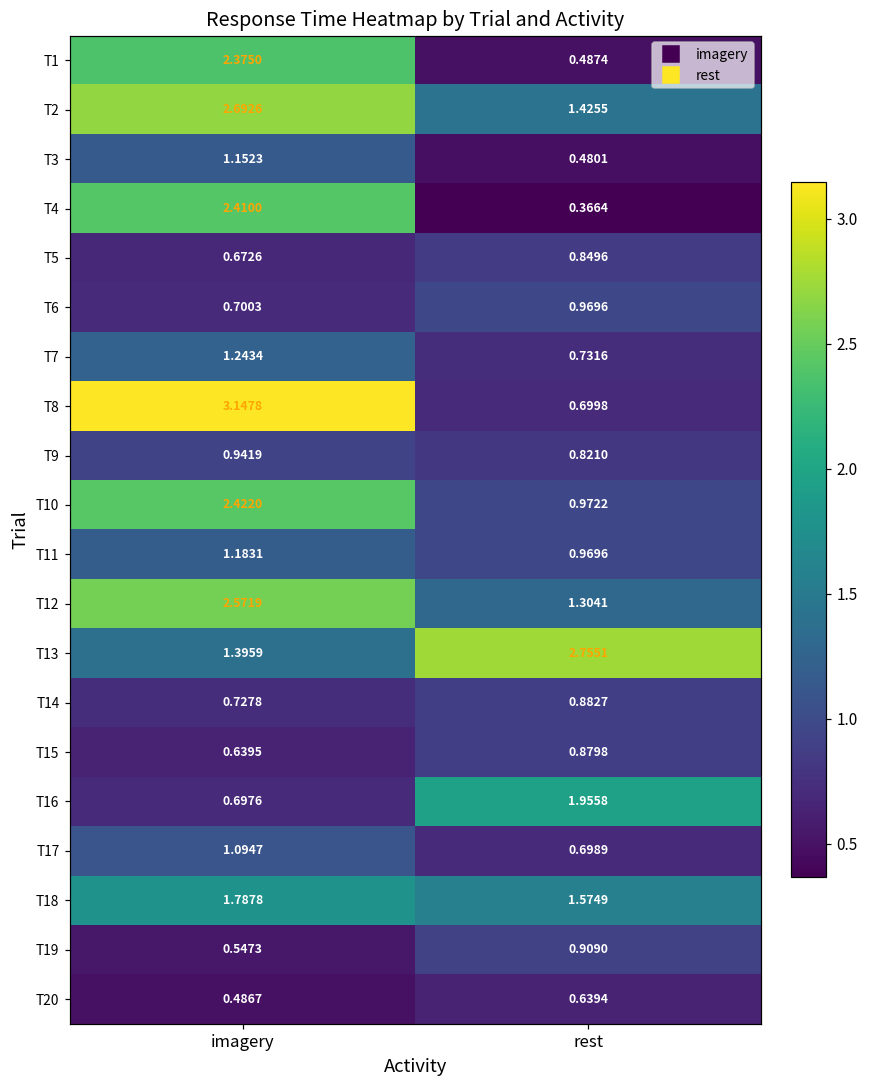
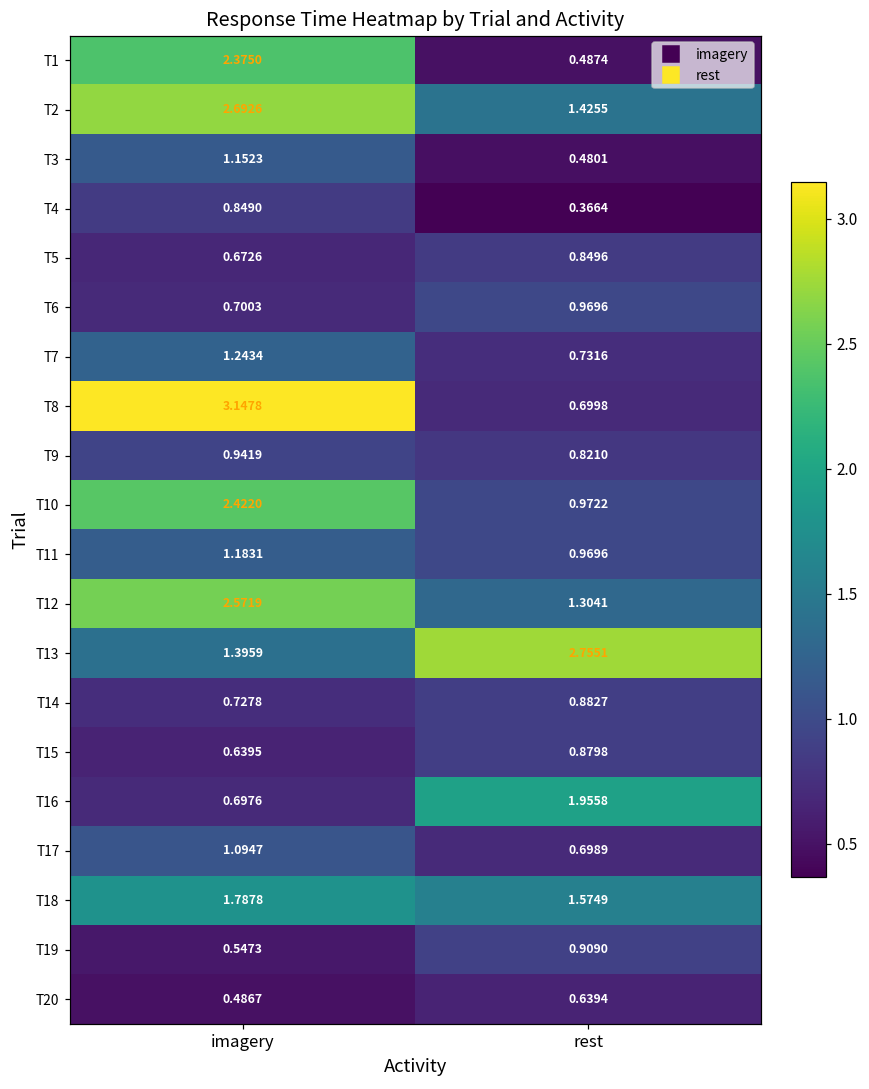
  {
    "T1": {
      "imagery": 2.3750,
      "rest": 0.4874
    },
    "T2": {
      "imagery": 2.6926,
      "rest": 1.4255
    },
    "T3": {
      "imagery": 1.1523,
      "rest": 0.4801
    },
    "T4": {
-     "imagery": 2.4100,
+     "imagery": 0.8490,
      "rest": 0.3664
    },
    "T5": {
      "imagery": 0.6726,
      "rest": 0.8496
    },
    "T6": {
      "imagery": 0.7003,
      "rest": 0.9696
    },
    "T7": {
      "imagery": 1.2434,
      "rest": 0.7316
    },
    "T8": {
      "imagery": 3.1478,
      "rest": 0.6998
    },
    "T9": {
      "imagery": 0.9419,
      "rest": 0.8210
    },
    "T10": {
      "imagery": 2.4220,
      "rest": 0.9722
    },
    "T11": {
      "imagery": 1.1831,
      "rest": 0.9696
    },
    "T12": {
      "imagery": 2.5719,
      "rest": 1.3041
    },
    "T13": {
      "imagery": 1.3959,
      "rest": 2.7551
    },
    "T14": {
      "imagery": 0.7278,
      "rest": 0.8827
    },
    "T15": {
      "imagery": 0.6395,
      "rest": 0.8798
    },
    "T16": {
      "imagery": 0.6976,
      "rest": 1.9558
    },
    "T17": {
      "imagery": 1.0947,
      "rest": 0.6989
    },
    "T18": {
      "imagery": 1.7878,
      "rest": 1.5749
    },
    "T19": {
      "imagery": 0.5473,
      "rest": 0.9090
    },
    "T20": {
      "imagery": 0.4867,
      "rest": 0.6394
    }
  }
